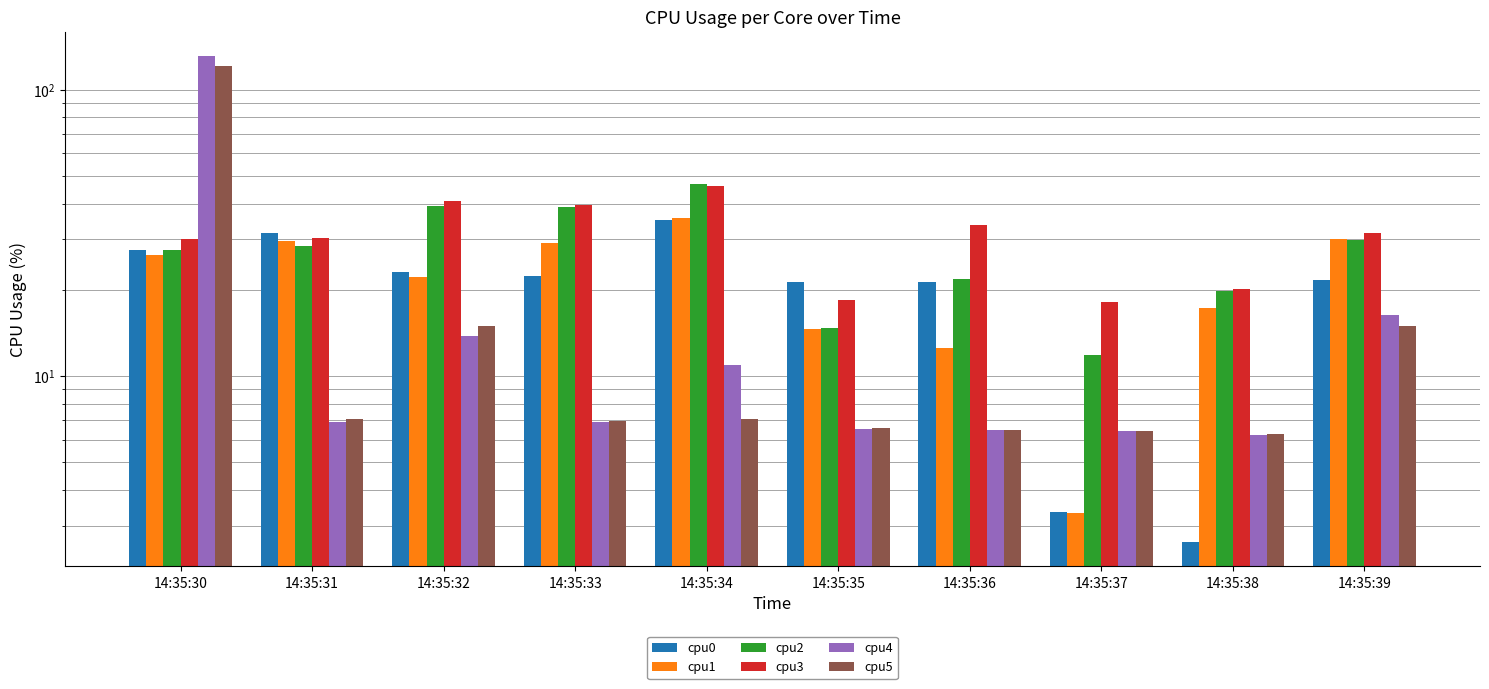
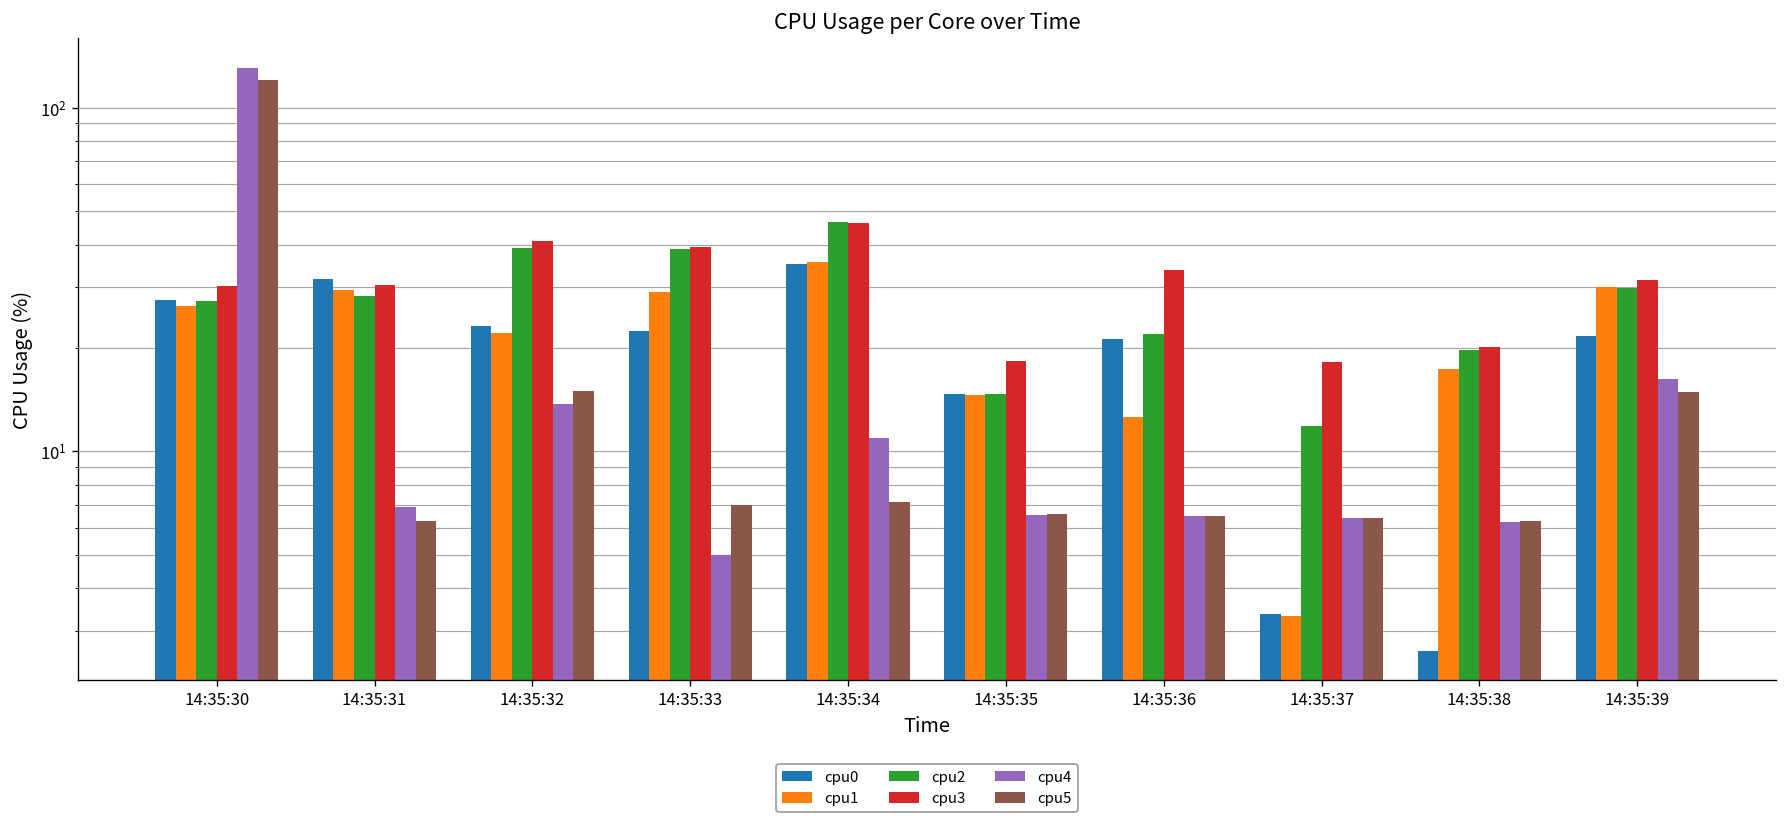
  {
    "cpu0": {
      "14:35:30": 28,
      "14:35:31": 32,
      "14:35:32": 23,
      "14:35:33": 22,
      "14:35:34": 35,
-     "14:35:35": 21,
+     "14:35:35": 15,
      "14:35:36": 21,
      "14:35:37": 3.4,
      "14:35:38": 2.6,
      "14:35:39": 22
    },
    "cpu1": {
      "14:35:30": 27,
      "14:35:31": 30,
      "14:35:32": 22,
      "14:35:33": 29,
      "14:35:34": 36,
      "14:35:35": 15,
      "14:35:36": 13,
      "14:35:37": 3.3,
      "14:35:38": 17,
      "14:35:39": 30
    },
    "cpu2": {
      "14:35:30": 27,
      "14:35:31": 28,
      "14:35:32": 39,
      "14:35:33": 39,
      "14:35:34": 47,
      "14:35:35": 15,
      "14:35:36": 22,
      "14:35:37": 11.9,
      "14:35:38": 20,
      "14:35:39": 30
    },
    "cpu3": {
      "14:35:30": 30,
      "14:35:31": 30,
      "14:35:32": 41,
      "14:35:33": 39,
      "14:35:34": 46,
      "14:35:35": 18,
      "14:35:36": 34,
      "14:35:37": 18,
      "14:35:38": 20,
      "14:35:39": 32
    },
    "cpu4": {
      "14:35:30": 130,
      "14:35:31": 6.9,
      "14:35:32": 14,
-     "14:35:33": 6.9,
+     "14:35:33": 5.0,
      "14:35:34": 10.9,
      "14:35:35": 6.5,
      "14:35:36": 6.5,
      "14:35:37": 6.4,
      "14:35:38": 6.2,
      "14:35:39": 16
    },
    "cpu5": {
      "14:35:30": 121,
-     "14:35:31": 7.1,
+     "14:35:31": 6.3,
      "14:35:32": 15,
      "14:35:33": 7.0,
      "14:35:34": 7.1,
      "14:35:35": 6.6,
      "14:35:36": 6.5,
      "14:35:37": 6.4,
      "14:35:38": 6.3,
      "14:35:39": 15
    }
  }
